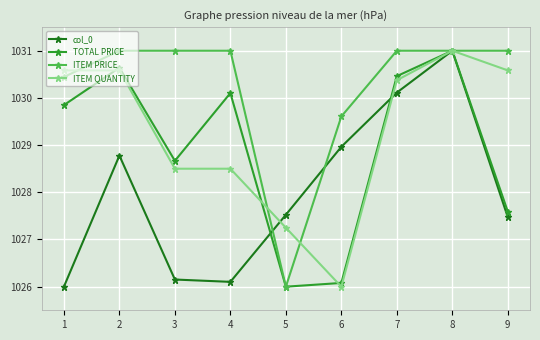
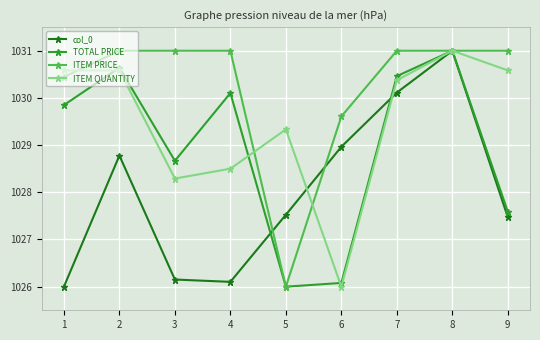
  {
    "ITEM QUANTITY": {
-     "3": 1028.5,
+     "3": 1028.3,
      "4": 1028.5,
-     "5": 1027.3,
+     "5": 1029.3,
      "6": 1026.0,
      "7": 1030.4,
      "9": 1030.6
    }
  }
